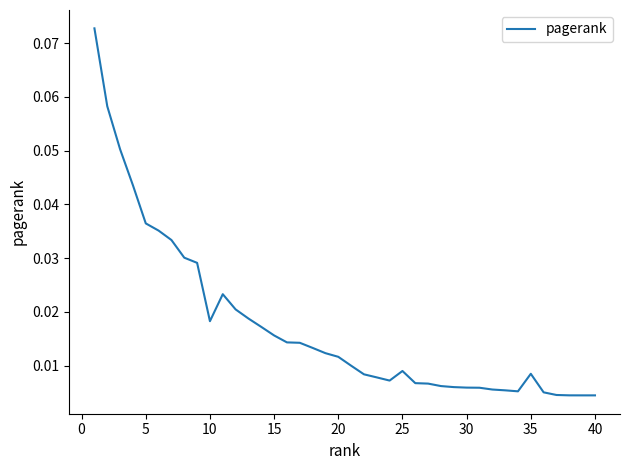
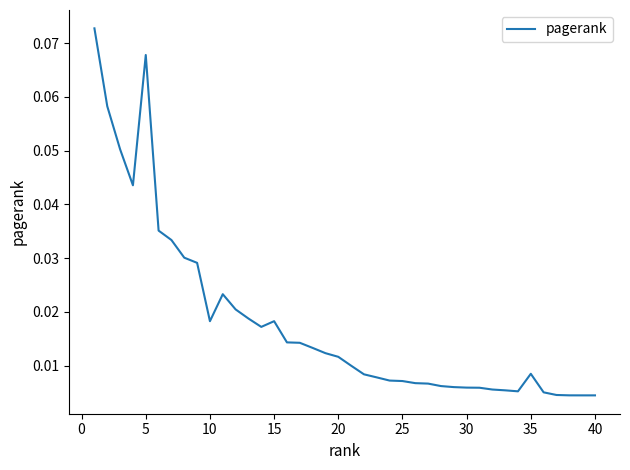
  {
-   "5": 0.036,
+   "5": 0.068,
    "10": 0.018,
-   "15": 0.016,
+   "15": 0.018,
    "20": 0.012,
-   "25": 0.009,
+   "25": 0.007,
    "30": 0.006,
    "35": 0.008,
    "40": 0.004
  }
